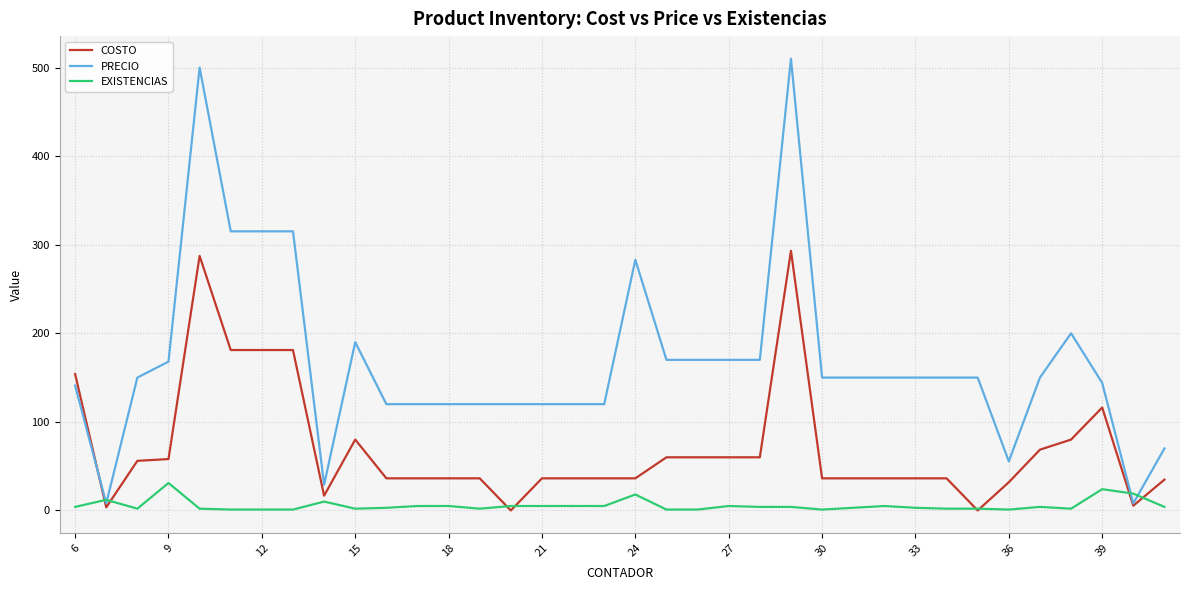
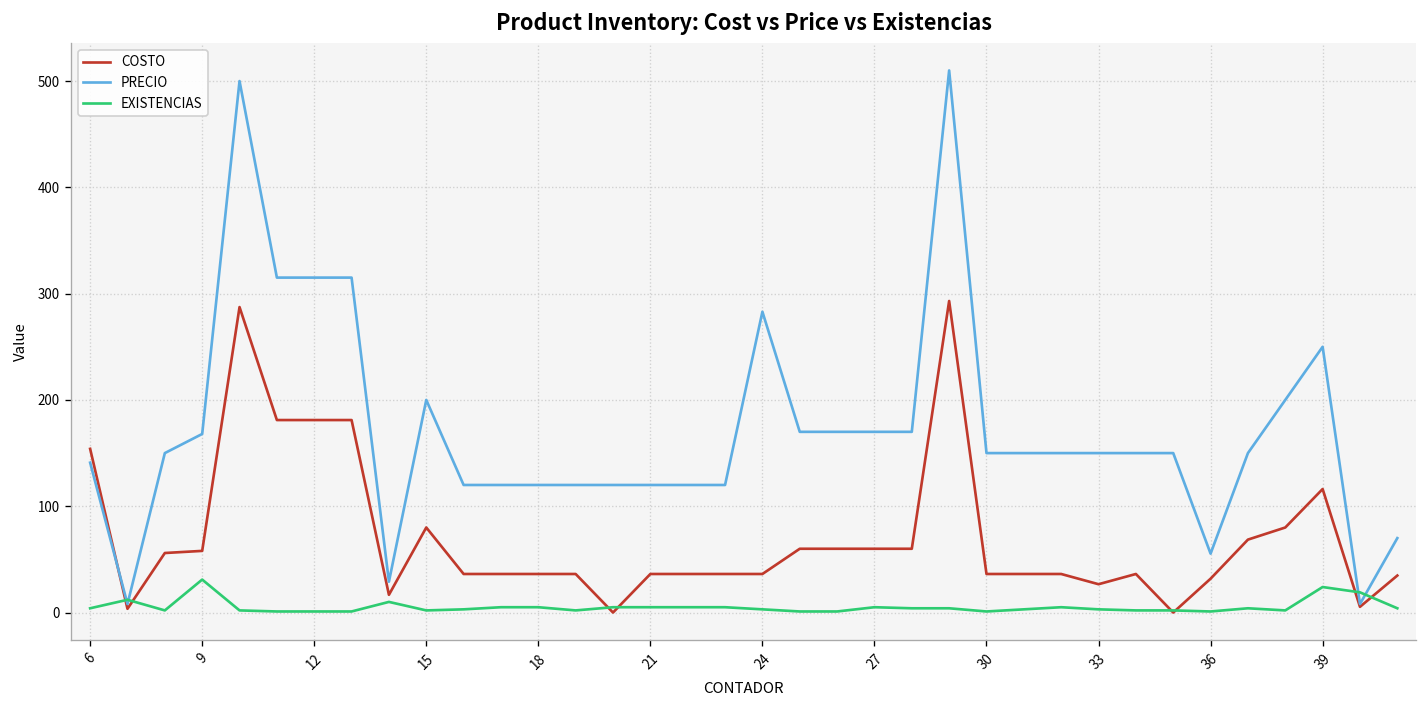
  {
    "COSTO": {
      "6": 150,
      "9": 60,
      "12": 180,
      "15": 80,
      "18": 40,
      "21": 40,
      "24": 40,
      "27": 60,
      "30": 40,
-     "33": 40,
+     "33": 30,
      "36": 30,
      "39": 120
    },
    "PRECIO": {
      "6": 140,
      "9": 170,
      "12": 320,
-     "15": 190,
+     "15": 200,
      "18": 120,
      "21": 120,
      "24": 280,
      "27": 170,
      "30": 150,
      "33": 150,
      "36": 60,
-     "39": 140
+     "39": 250
    },
    "EXISTENCIAS": {
      "6": 0,
      "9": 30,
      "12": 0,
      "15": 0,
      "18": 10,
      "21": 10,
-     "24": 20,
+     "24": 0,
      "27": 10,
      "30": 0,
      "33": 0,
      "36": 0,
      "39": 20
    }
  }
